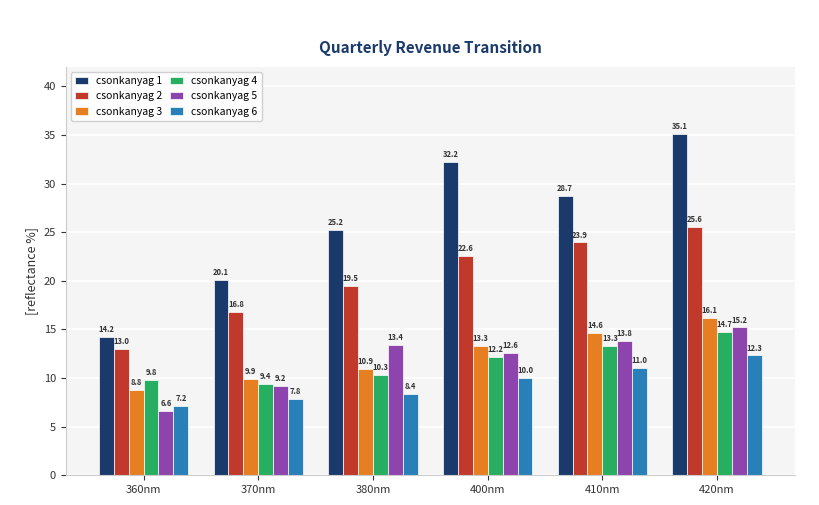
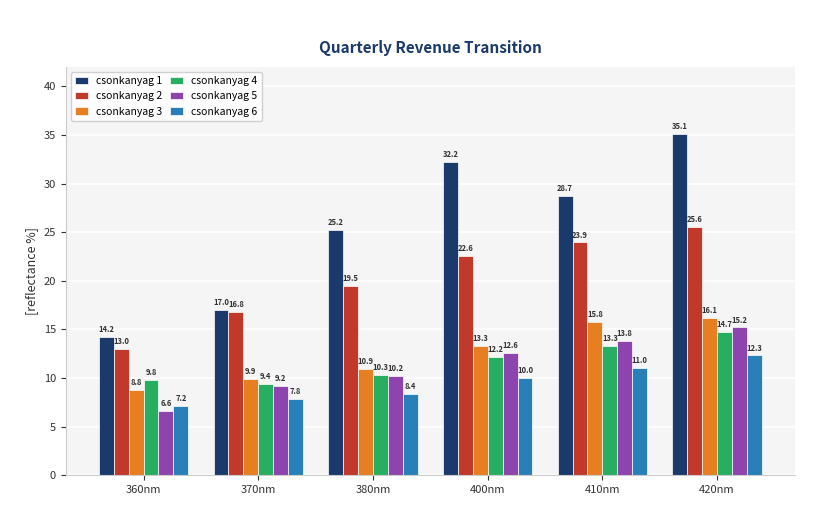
  {
    "csonkanyag 1": {
      "360nm": 14.2,
-     "370nm": 20.1,
+     "370nm": 17.0,
      "380nm": 25.2,
      "400nm": 32.2,
      "410nm": 28.7,
      "420nm": 35.1
    },
    "csonkanyag 2": {
      "360nm": 13.0,
      "370nm": 16.8,
      "380nm": 19.5,
      "400nm": 22.6,
      "410nm": 23.9,
      "420nm": 25.6
    },
    "csonkanyag 3": {
      "360nm": 8.8,
      "370nm": 9.9,
      "380nm": 10.9,
      "400nm": 13.3,
-     "410nm": 14.6,
+     "410nm": 15.8,
      "420nm": 16.1
    },
    "csonkanyag 4": {
      "360nm": 9.8,
      "370nm": 9.4,
      "380nm": 10.3,
      "400nm": 12.2,
      "410nm": 13.3,
      "420nm": 14.7
    },
    "csonkanyag 5": {
      "360nm": 6.6,
      "370nm": 9.2,
-     "380nm": 13.4,
+     "380nm": 10.2,
      "400nm": 12.6,
      "410nm": 13.8,
      "420nm": 15.2
    },
    "csonkanyag 6": {
      "360nm": 7.2,
      "370nm": 7.8,
      "380nm": 8.4,
      "400nm": 10.0,
      "410nm": 11.0,
      "420nm": 12.3
    }
  }
